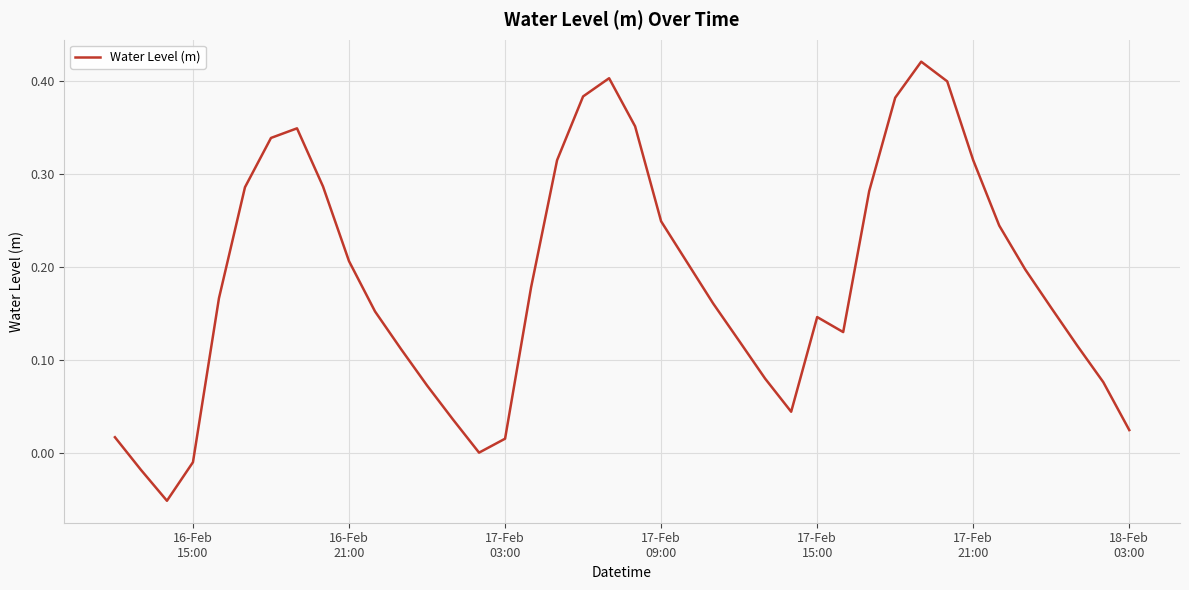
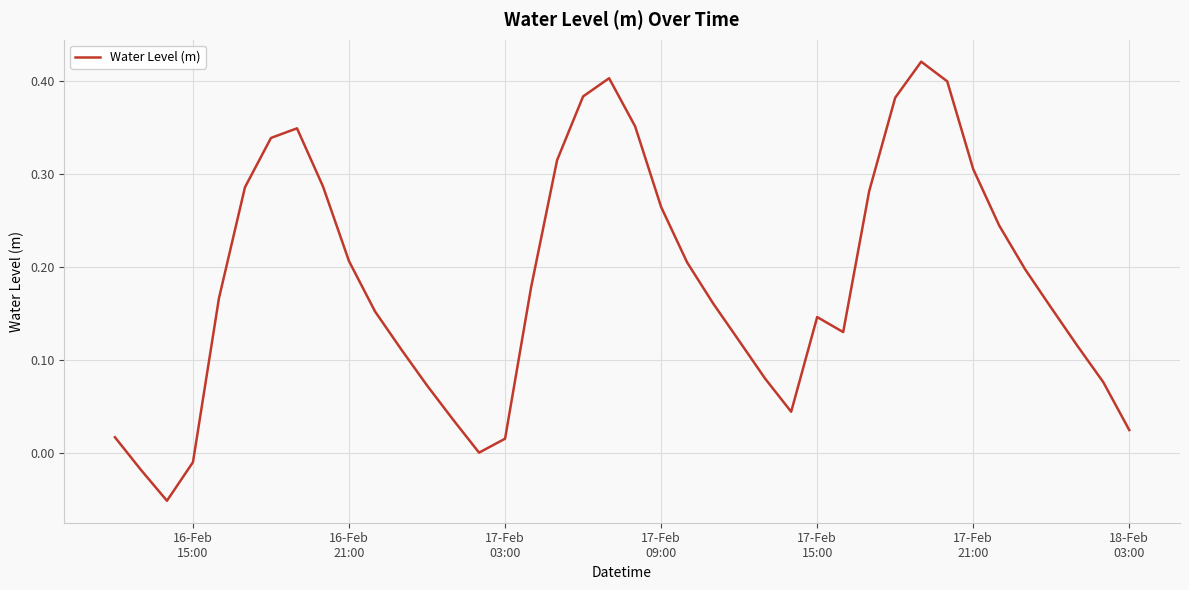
  {
    "16-Feb 15:00": -0.01,
    "16-Feb 21:00": 0.21,
    "17-Feb 03:00": 0.02,
-   "17-Feb 09:00": 0.25,
+   "17-Feb 09:00": 0.26,
    "17-Feb 15:00": 0.15,
-   "17-Feb 21:00": 0.31,
+   "17-Feb 21:00": 0.30,
    "18-Feb 03:00": 0.02
  }
